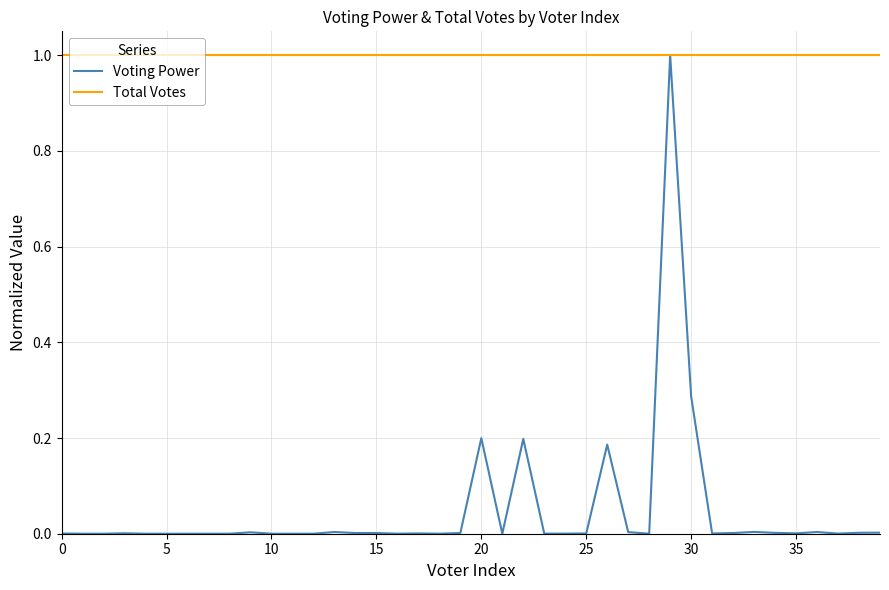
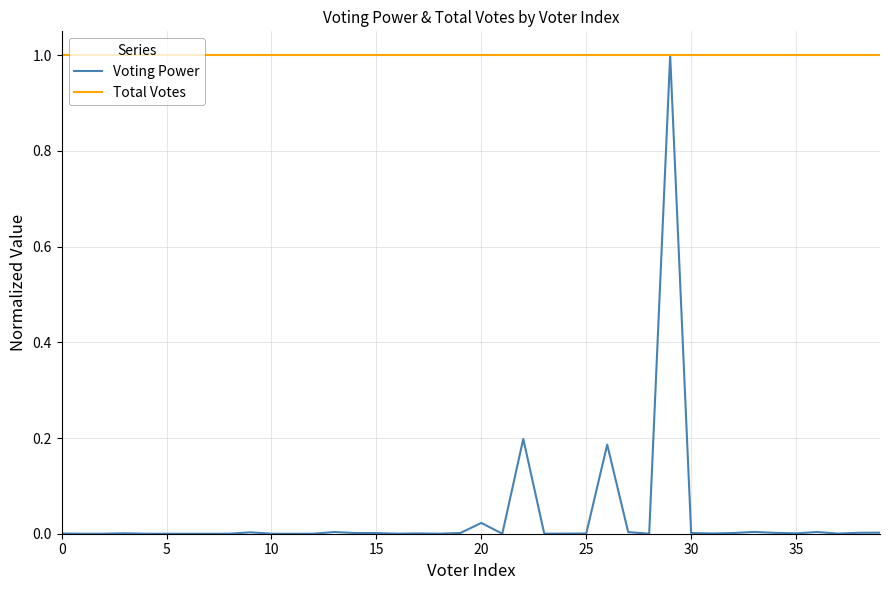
  {
    "Voting Power": {
      "0": 0.00,
      "5": 0.00,
      "10": 0.00,
      "15": 0.00,
-     "20": 0.20,
+     "20": 0.02,
      "25": 0.00,
-     "30": 0.29,
+     "30": 0.00,
      "35": 0.00
    },
    "Total Votes": {
      "0": 1.00,
      "10": 1.00,
      "15": 1.00,
      "20": 1.00,
      "25": 1.00,
      "30": 1.00,
      "35": 1.00
    }
  }
